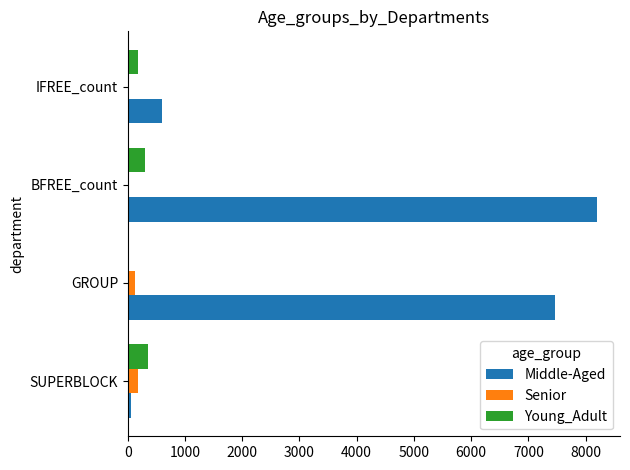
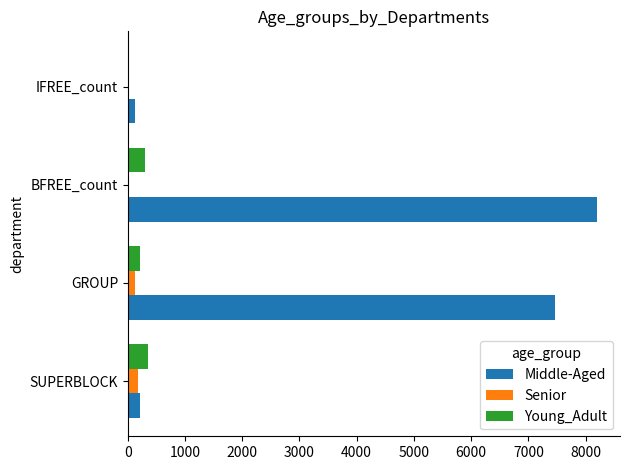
  {
    "Middle-Aged": {
-     "IFREE_count": 600,
+     "IFREE_count": 100,
      "BFREE_count": 8200,
      "GROUP": 7500,
-     "SUPERBLOCK": 100
+     "SUPERBLOCK": 200
    },
    "Senior": {
      "GROUP": 100,
      "SUPERBLOCK": 200
    },
    "Young_Adult": {
-     "IFREE_count": 200,
+     "IFREE_count": 0,
      "BFREE_count": 300,
-     "GROUP": 0,
+     "GROUP": 200,
      "SUPERBLOCK": 400
    }
  }
